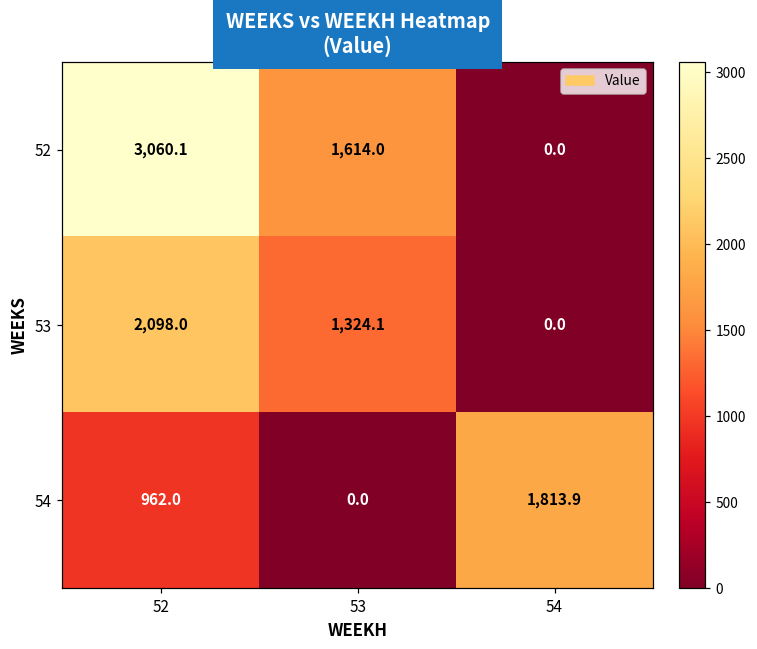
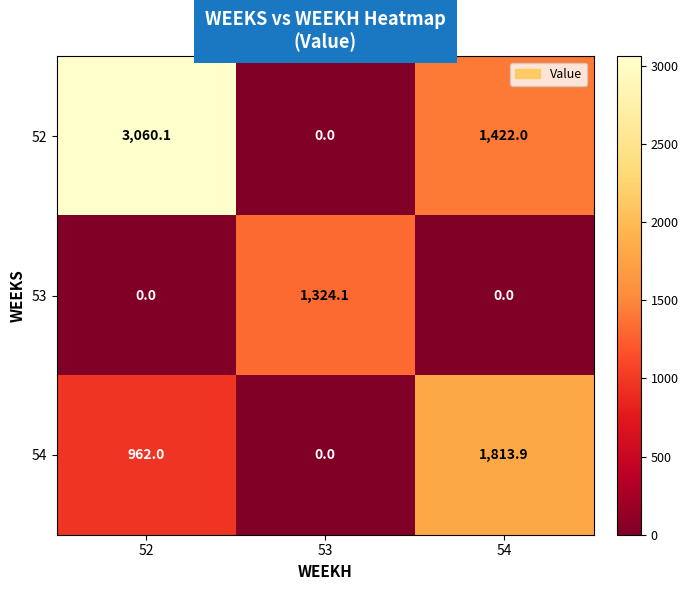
  {
    "52": {
      "52": "3,060.1",
-     "53": "1,614.0",
-     "54": "0.0"
+     "53": "0.0",
+     "54": "1,422.0"
    },
    "53": {
-     "52": "2,098.0",
+     "52": "0.0",
      "53": "1,324.1",
      "54": "0.0"
    },
    "54": {
      "52": "962.0",
      "53": "0.0",
      "54": "1,813.9"
    }
  }
